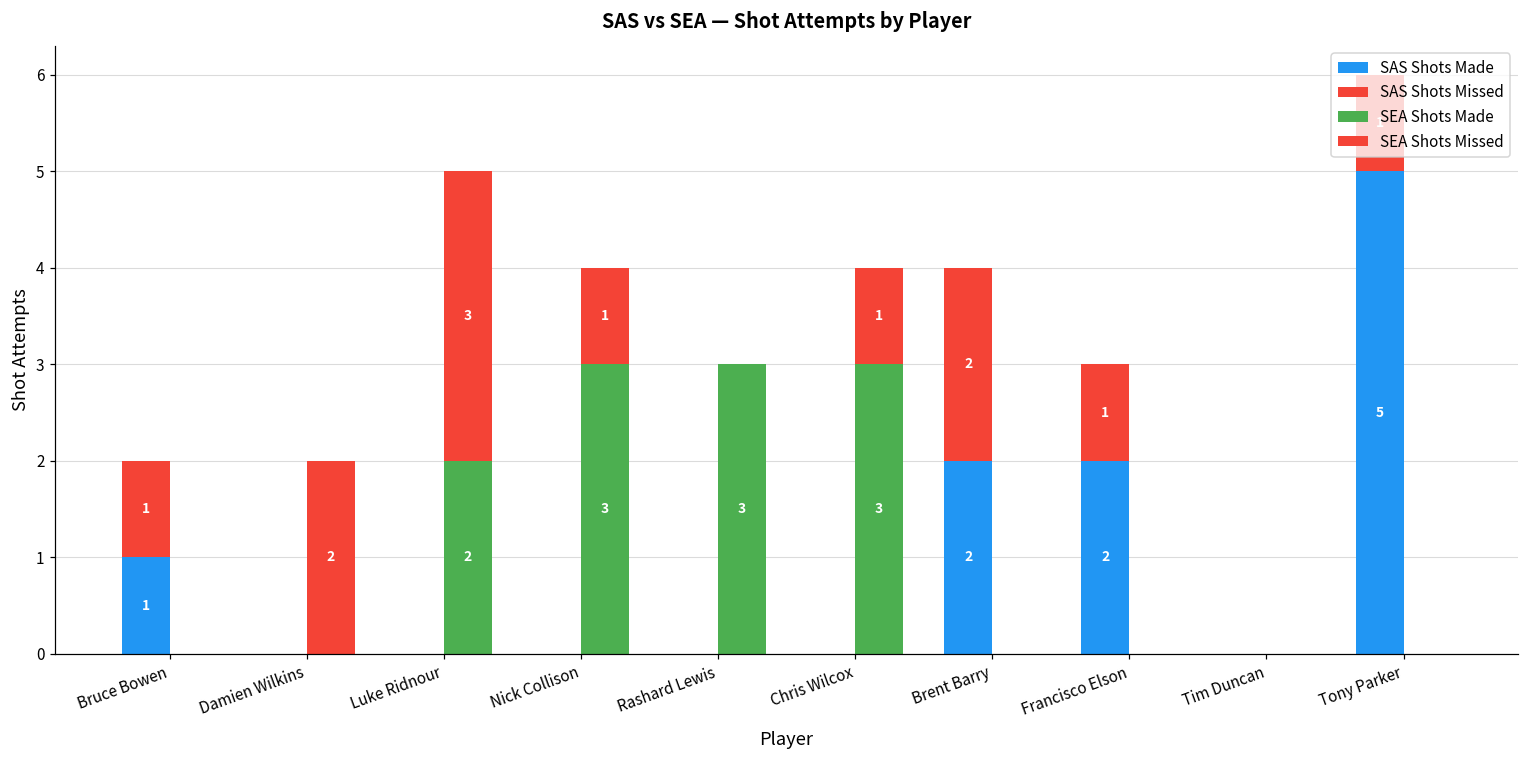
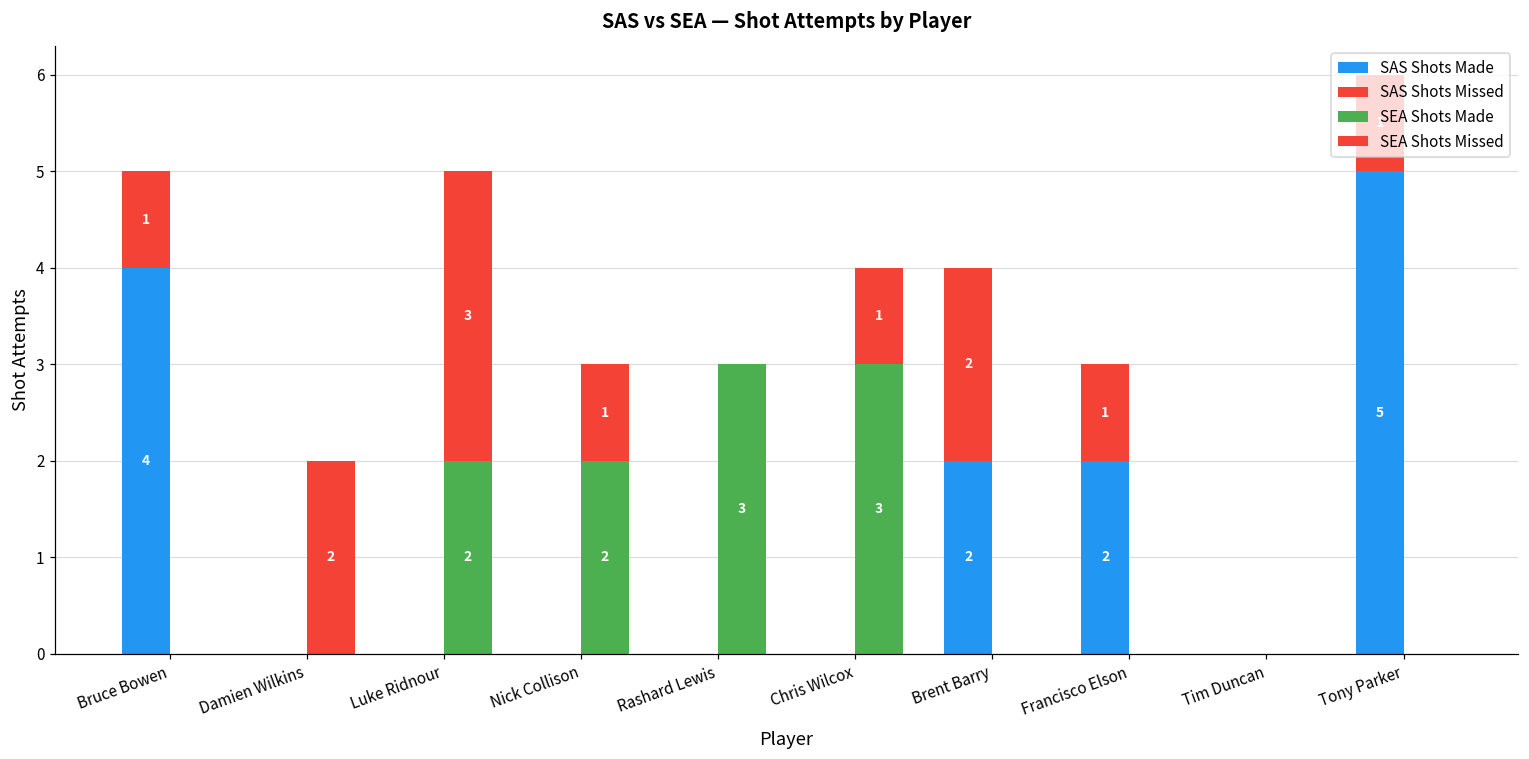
  {
    "SAS Shots Made": {
-     "Bruce Bowen": 1,
+     "Bruce Bowen": 4,
      "Brent Barry": 2,
      "Francisco Elson": 2,
      "Tony Parker": 5
    },
    "SEA Shots Made": {
      "Luke Ridnour": 2,
-     "Nick Collison": 3,
+     "Nick Collison": 2,
      "Rashard Lewis": 3,
      "Chris Wilcox": 3
    }
  }
